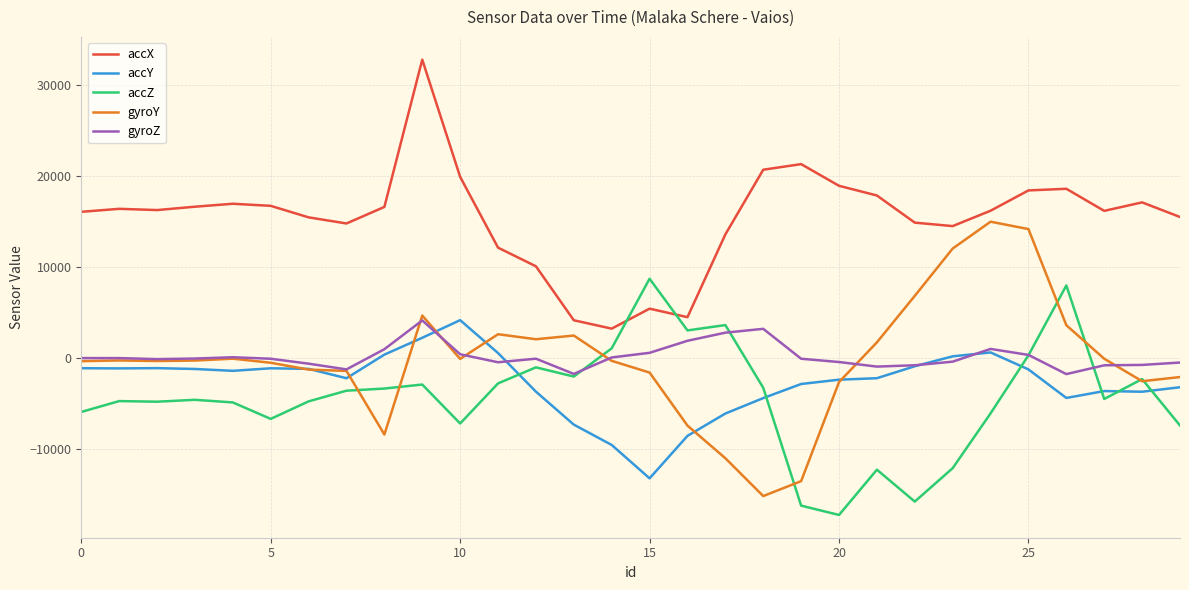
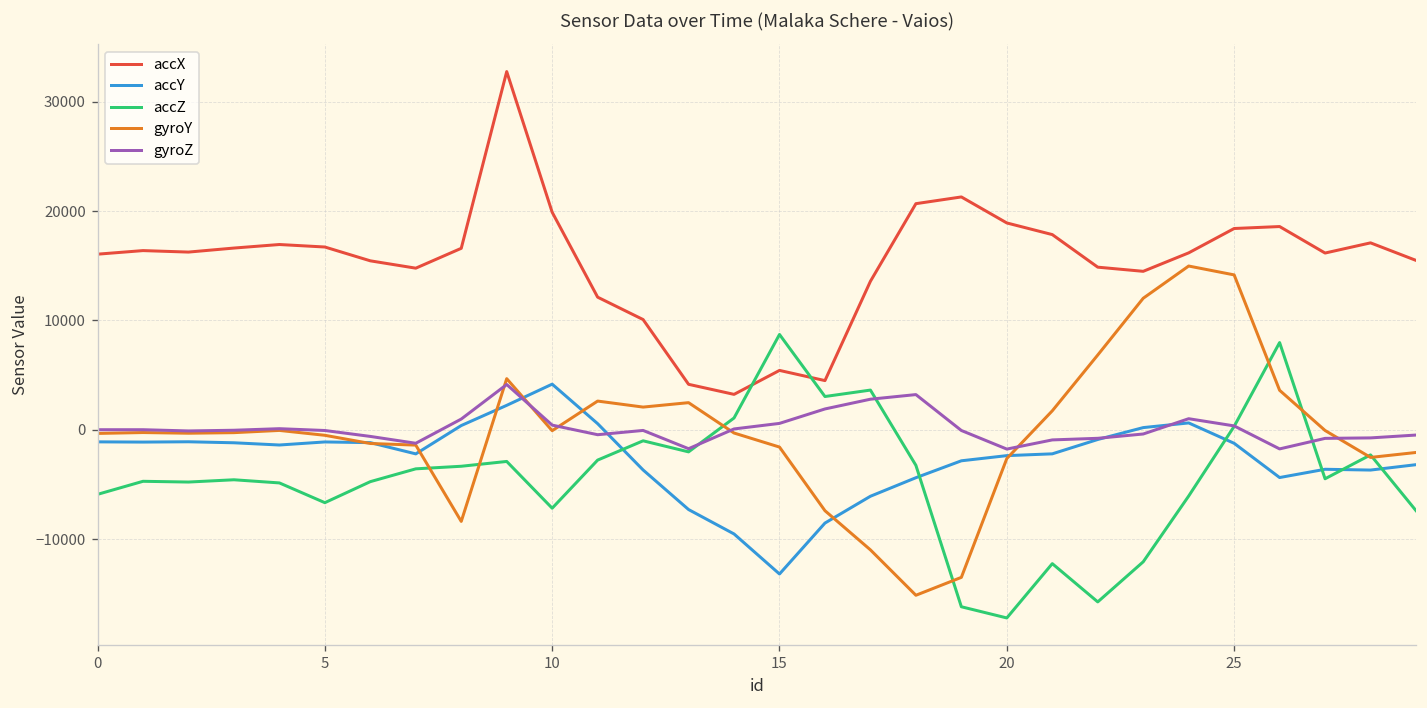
  {
    "accY": {
      "0": -1000,
      "5": -1000,
      "10": 4000,
      "15": -13000,
      "25": -1000
    },
    "accZ": {
      "0": -6000,
      "5": -7000,
      "10": -7000,
      "15": 9000,
      "20": -17000
    },
    "gyroZ": {
      "0": 0,
      "5": 0,
      "10": 0,
      "15": 1000,
-     "20": 0
+     "20": -2000
    }
  }
